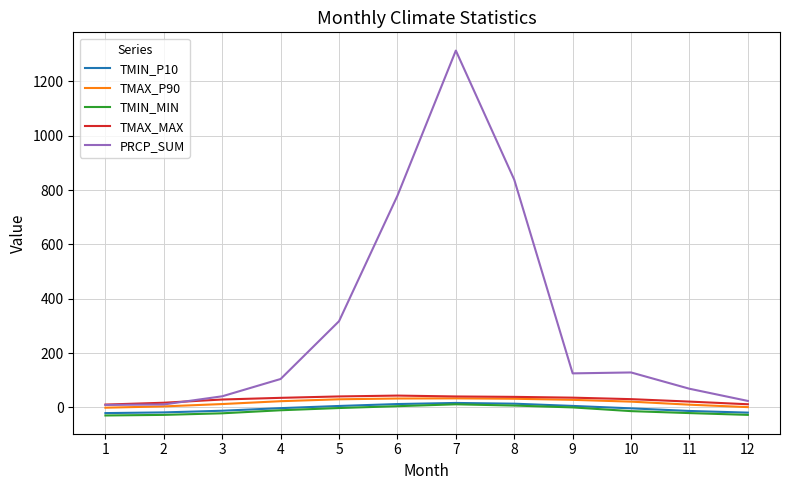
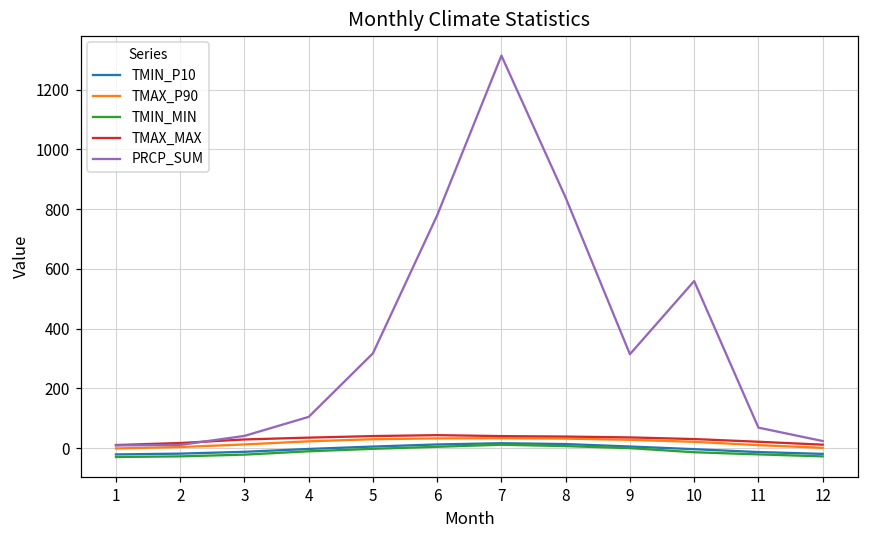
  {
    "TMIN_P10": {
      "3": -10,
      "10": 0
    },
    "TMAX_P90": {
      "1": 0,
      "3": 10,
      "4": 20,
      "5": 30,
      "6": 30,
      "11": 10,
      "12": 0
    },
    "TMIN_MIN": {
      "3": -20,
      "10": -10
    },
    "TMAX_MAX": {
      "3": 30,
      "4": 40,
      "5": 40,
      "6": 40,
      "11": 20,
      "12": 10
    },
    "PRCP_SUM": {
      "3": 40,
      "4": 100,
      "5": 320,
      "6": 780,
      "7": 1310,
      "8": 840,
-     "9": 130,
-     "10": 130,
+     "9": 310,
+     "10": 560,
      "11": 70,
      "12": 20
    }
  }
